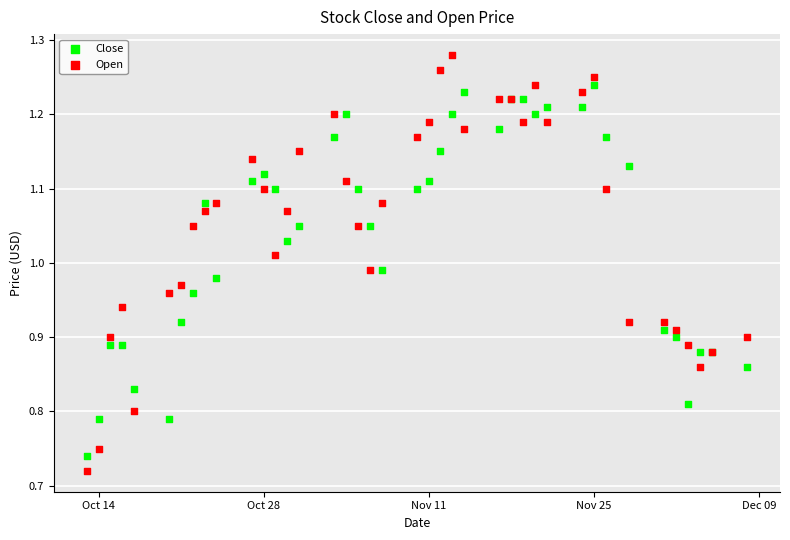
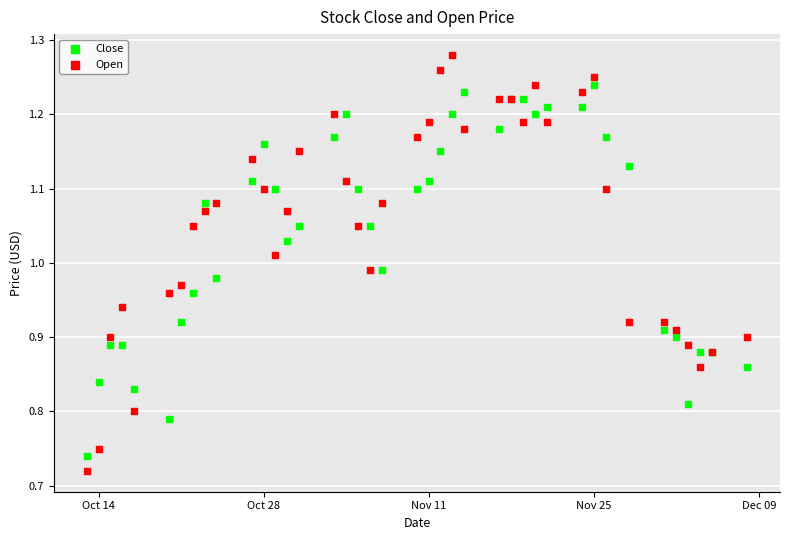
  {
    "Close": {
-     "Oct 14": 0.79,
-     "Oct 28": 1.12
+     "Oct 14": 0.84,
+     "Oct 28": 1.16
    }
  }
